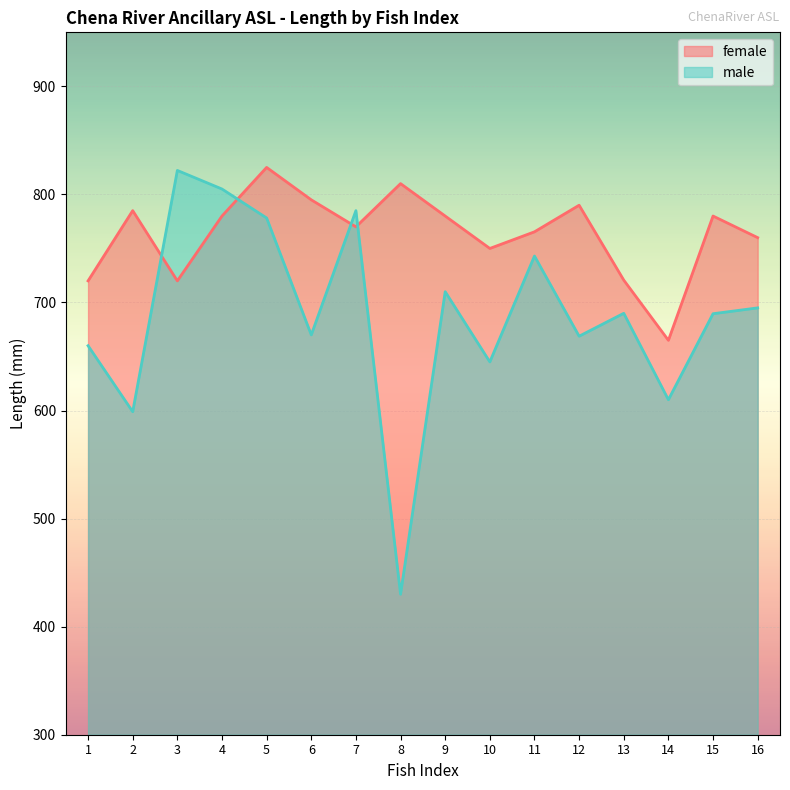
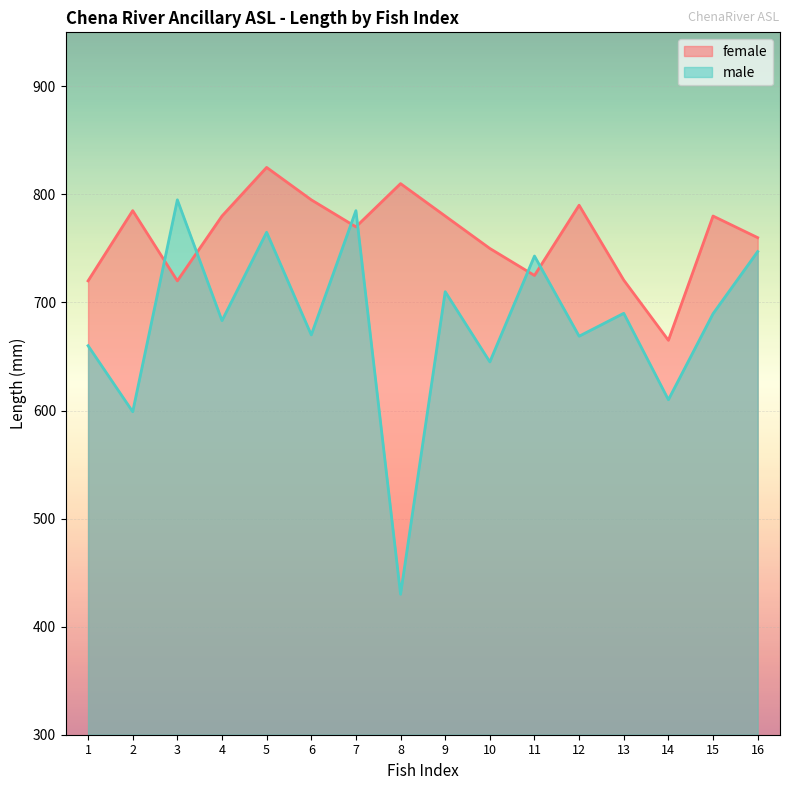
  {
    "female": {
      "1": 720,
      "2": 785,
      "3": 720,
      "4": 780,
      "5": 825,
      "6": 795,
      "7": 770,
      "8": 810,
      "9": 780,
      "10": 750,
-     "11": 765,
+     "11": 725,
      "12": 790,
      "13": 721,
      "14": 665,
      "15": 780,
      "16": 760
    },
    "male": {
      "1": 660,
      "2": 599,
-     "3": 822,
-     "4": 805,
-     "5": 778,
+     "3": 795,
+     "4": 683,
+     "5": 765,
      "6": 670,
      "7": 785,
      "8": 430,
      "9": 710,
      "10": 645,
      "11": 743,
      "12": 669,
      "13": 690,
      "14": 610,
      "15": 690,
-     "16": 695
+     "16": 747
    }
  }
